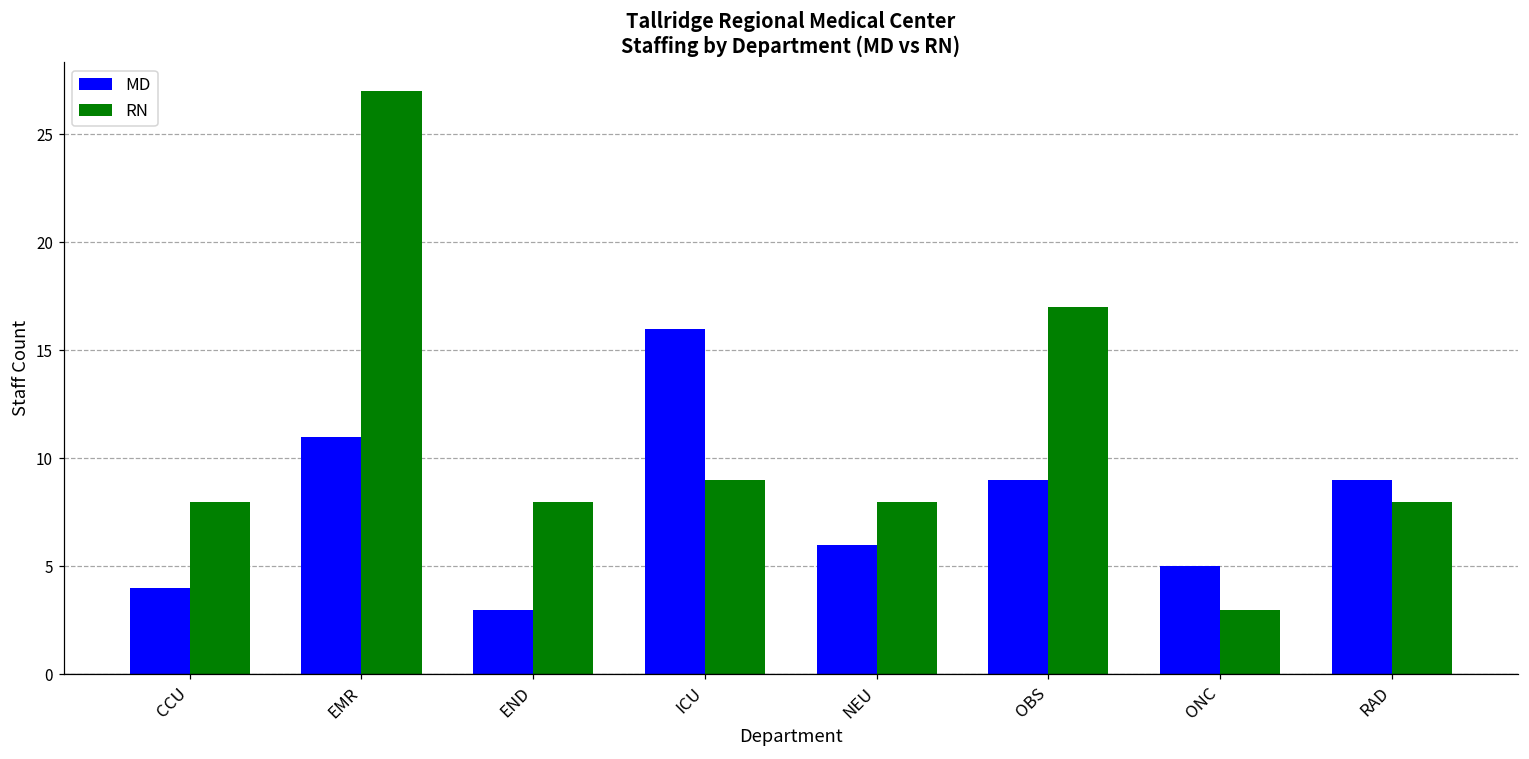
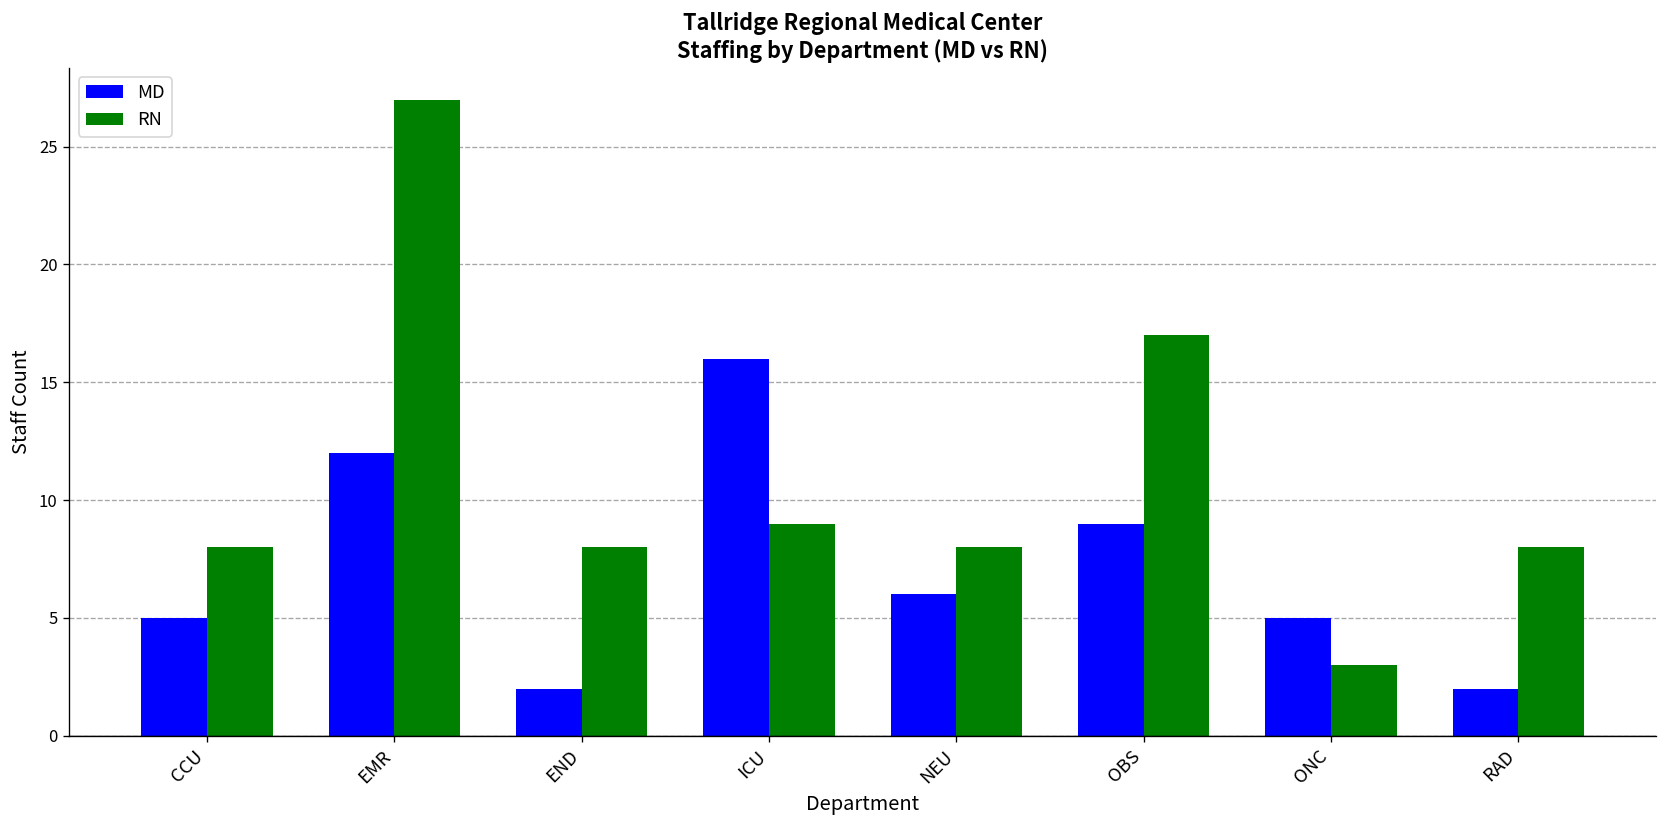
  {
    "MD": {
-     "CCU": 4,
-     "EMR": 11,
-     "END": 3,
+     "CCU": 5,
+     "EMR": 12,
+     "END": 2,
      "ICU": 16,
      "NEU": 6,
      "OBS": 9,
      "ONC": 5,
-     "RAD": 9
+     "RAD": 2
    },
    "RN": {
      "CCU": 8,
      "EMR": 27,
      "END": 8,
      "ICU": 9,
      "NEU": 8,
      "OBS": 17,
      "ONC": 3,
      "RAD": 8
    }
  }
